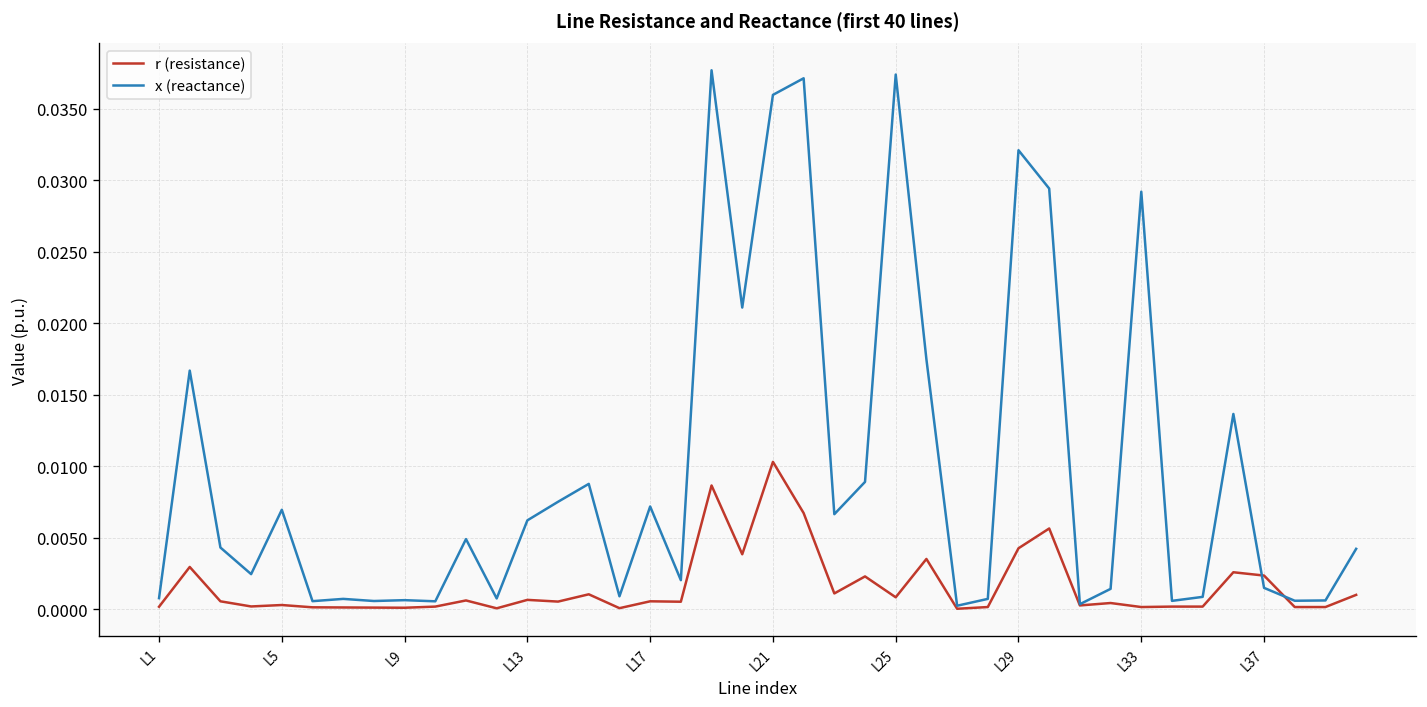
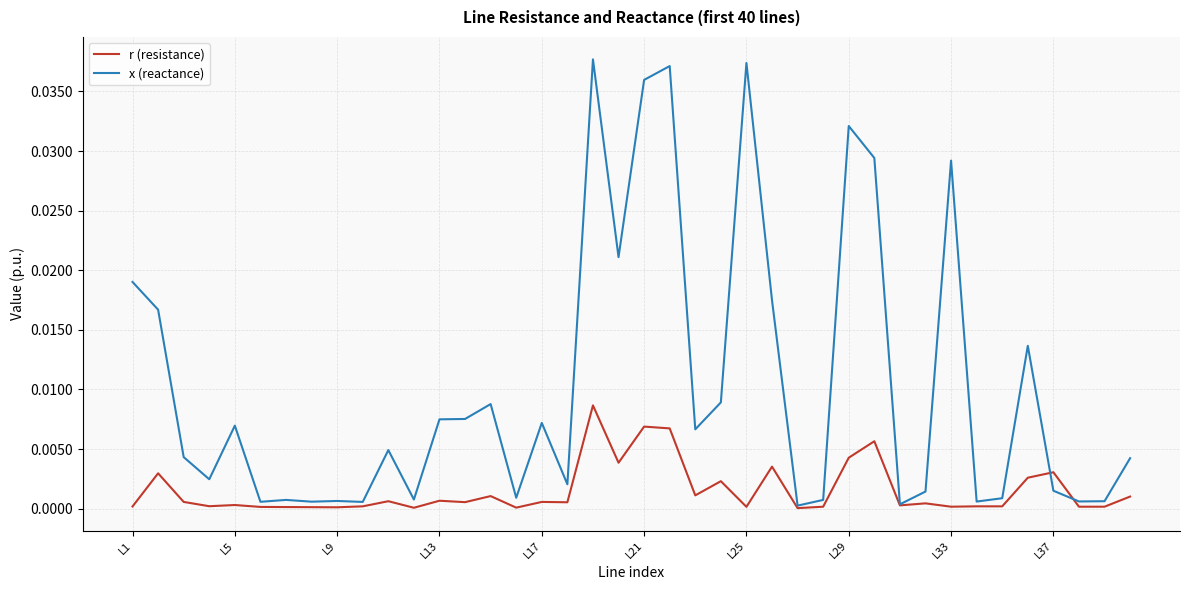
  {
    "r (resistance)": {
      "L1": 0.0002,
      "L5": 0.0003,
      "L9": 0.0001,
      "L13": 0.0007,
      "L17": 0.0006,
-     "L21": 0.0103,
-     "L25": 0.0008,
+     "L21": 0.0069,
+     "L25": 0.0001,
      "L29": 0.0043,
      "L33": 0.0002,
-     "L37": 0.0024
+     "L37": 0.0031
    },
    "x (reactance)": {
-     "L1": 0.0008,
+     "L1": 0.0190,
      "L5": 0.0070,
      "L9": 0.0006,
-     "L13": 0.0062,
+     "L13": 0.0075,
      "L17": 0.0072,
      "L21": 0.0360,
      "L25": 0.0374,
      "L29": 0.0321,
      "L33": 0.0292,
      "L37": 0.0015
    }
  }
